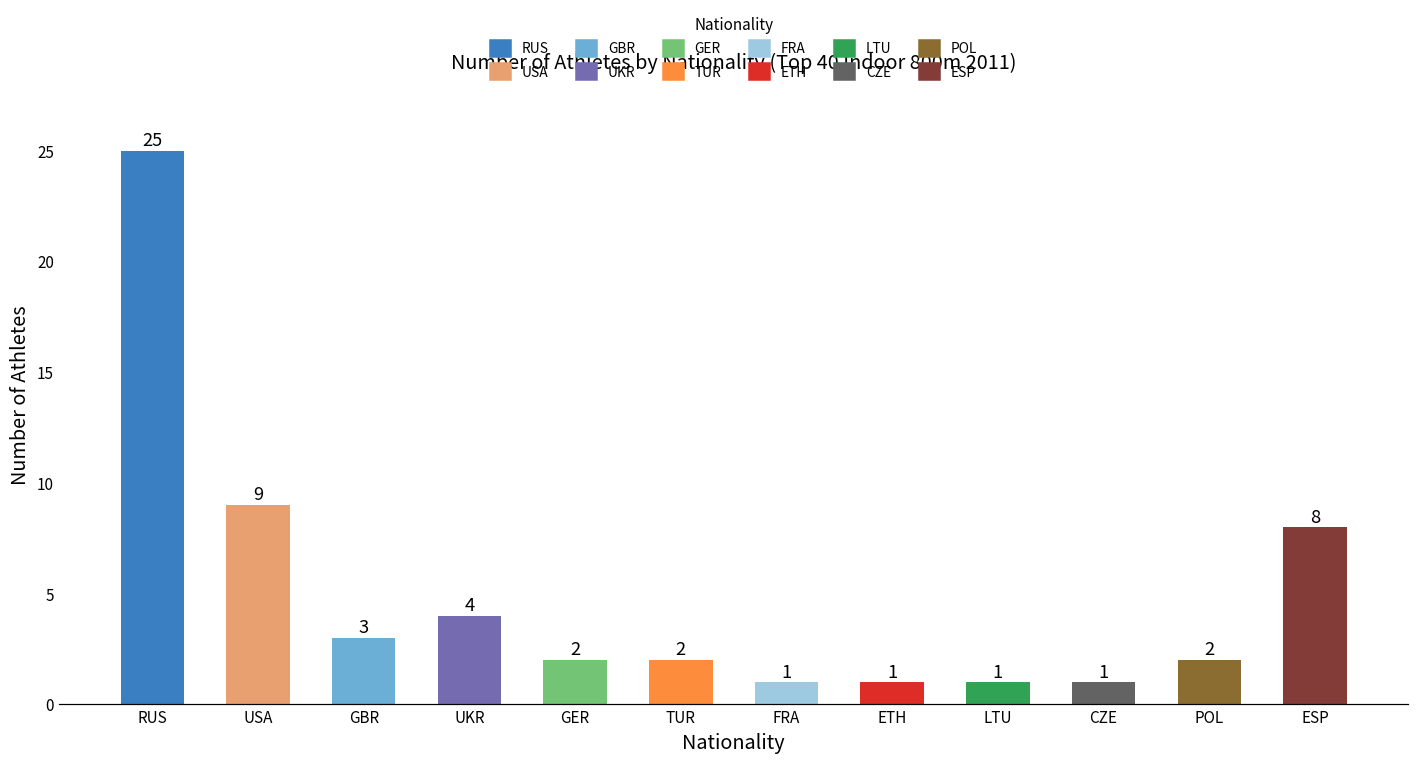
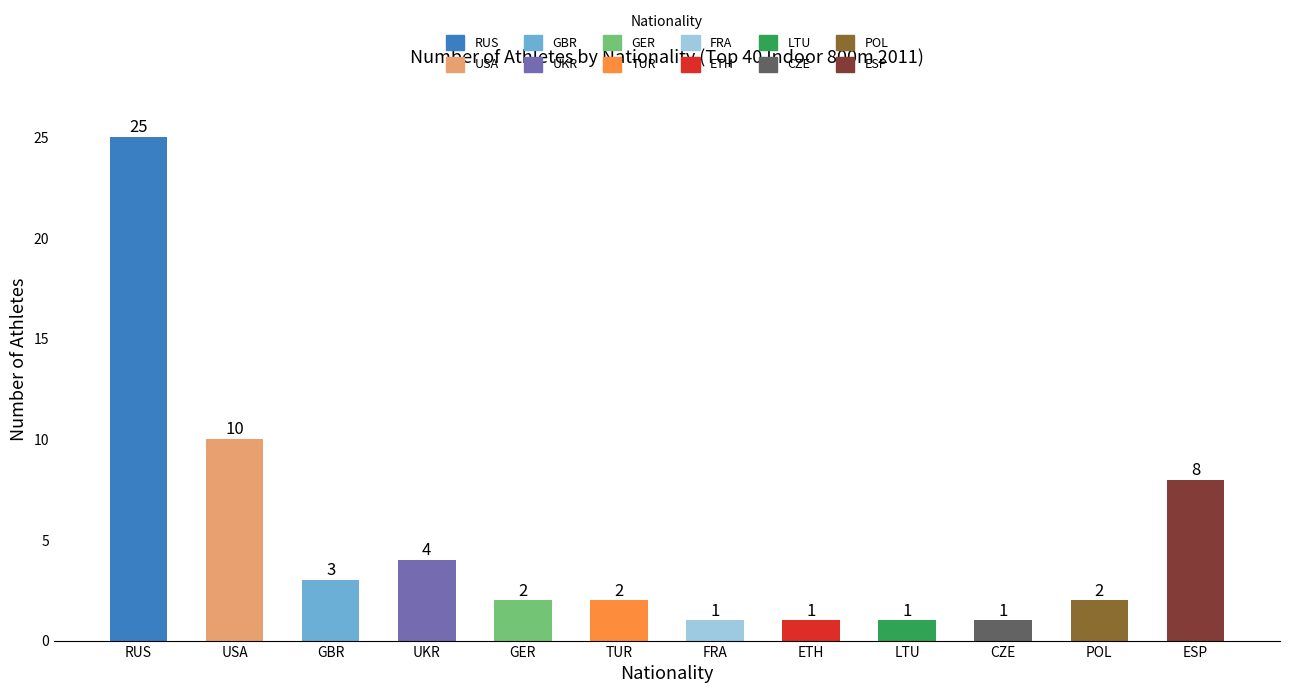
  {
    "RUS": 25,
-   "USA": 9,
+   "USA": 10,
    "GBR": 3,
    "UKR": 4,
    "GER": 2,
    "TUR": 2,
    "FRA": 1,
    "ETH": 1,
    "LTU": 1,
    "CZE": 1,
    "POL": 2,
    "ESP": 8
  }
